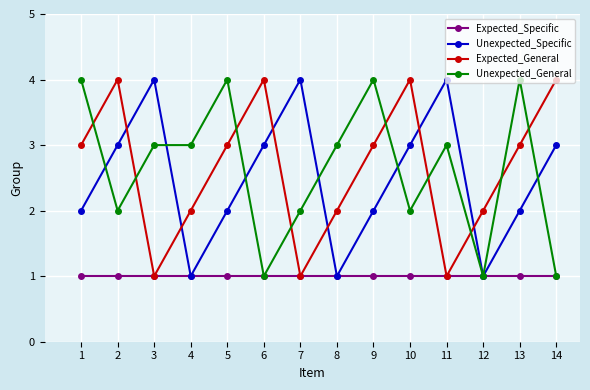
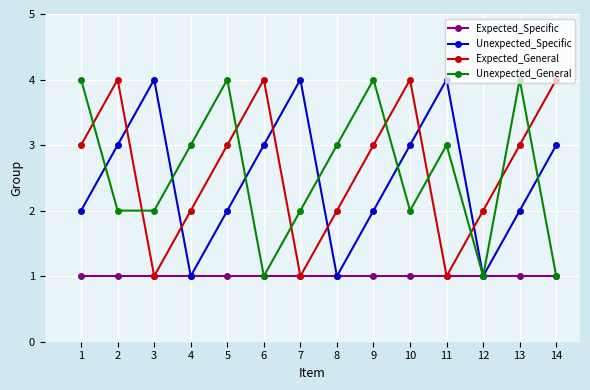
  {
    "Expected_Specific": {
      "1": 1,
      "2": 1,
      "5": 1,
      "9": 1,
      "10": 1,
      "13": 1
    },
    "Unexpected_Specific": {
      "1": 2,
      "2": 3,
      "3": 4,
      "5": 2,
      "6": 3,
      "7": 4,
      "9": 2,
      "10": 3,
      "13": 2,
      "14": 3
    },
    "Expected_General": {
      "1": 3,
      "2": 4,
      "4": 2,
      "5": 3,
      "6": 4,
      "8": 2,
      "9": 3,
      "10": 4,
      "12": 2,
      "13": 3
    },
    "Unexpected_General": {
      "1": 4,
      "2": 2,
-     "3": 3,
+     "3": 2,
      "4": 3,
      "5": 4,
      "7": 2,
      "8": 3,
      "9": 4,
      "10": 2,
      "11": 3
    }
  }
